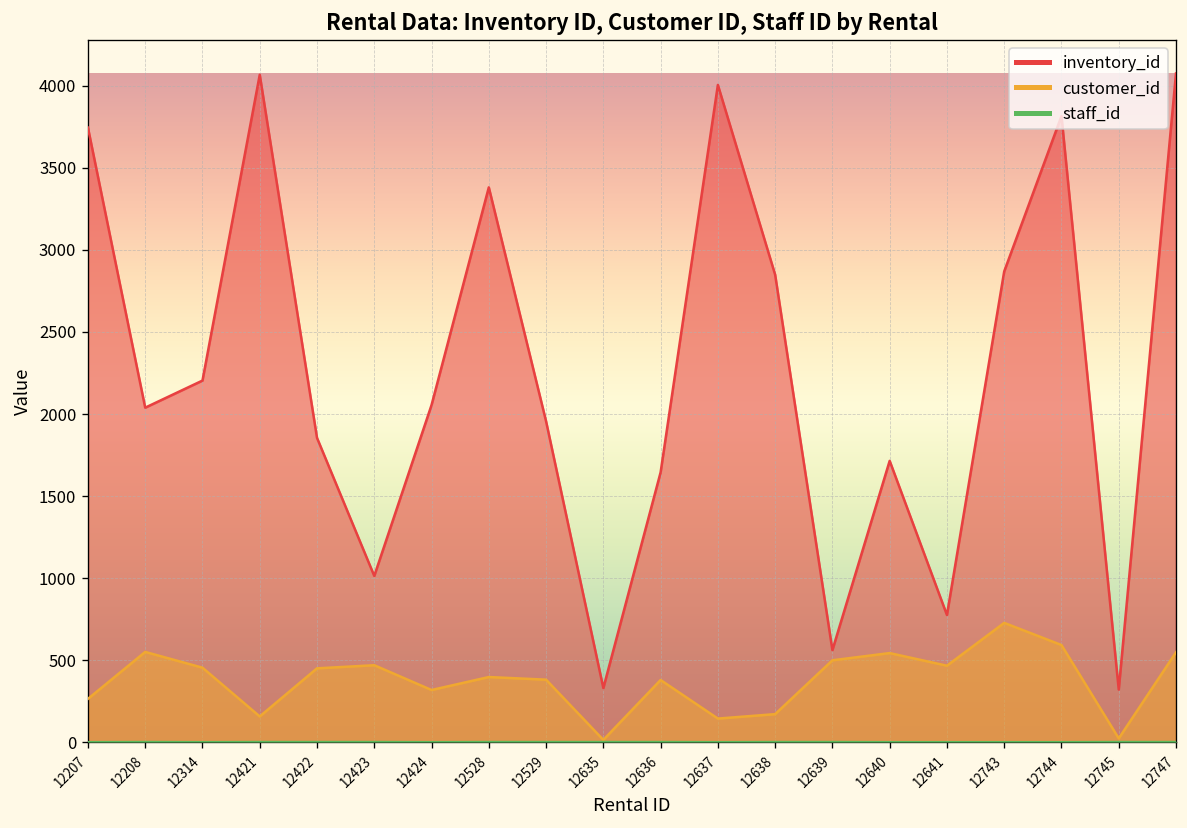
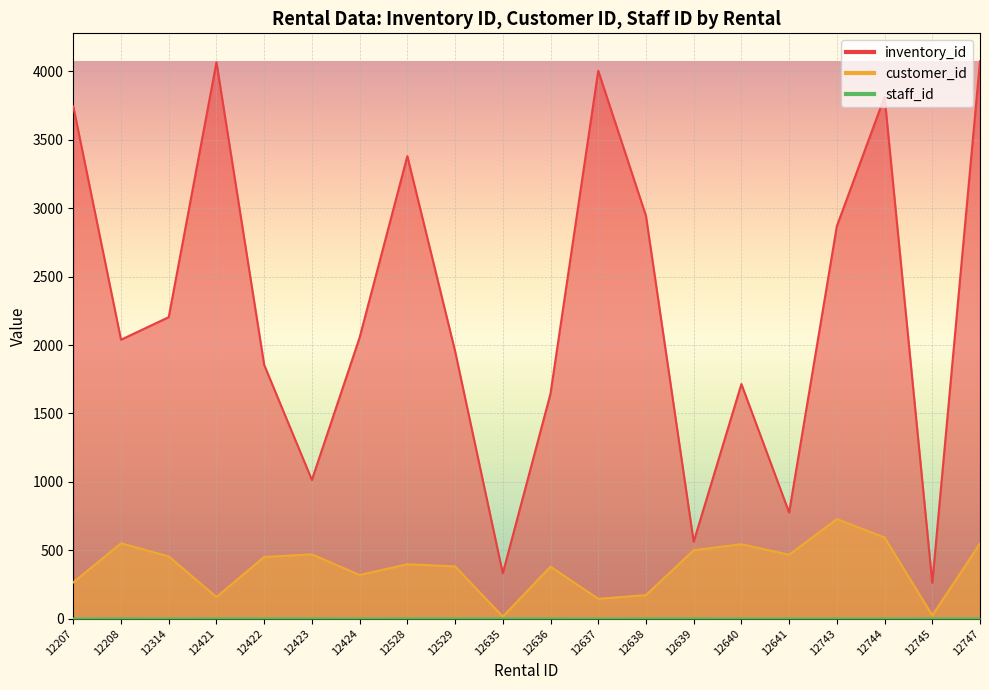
  {
    "inventory_id": {
      "12207": 3750,
      "12208": 2040,
      "12314": 2200,
      "12421": 4070,
      "12422": 1860,
      "12423": 1010,
      "12424": 2060,
      "12528": 3380,
      "12529": 1960,
      "12635": 330,
      "12636": 1650,
      "12637": 4010,
-     "12638": 2850,
+     "12638": 2950,
      "12639": 560,
      "12640": 1720,
      "12641": 780,
      "12743": 2870,
-     "12745": 320,
+     "12745": 260,
      "12747": 4080
    },
    "customer_id": {
      "12207": 270,
      "12208": 550,
      "12314": 460,
      "12421": 160,
      "12422": 450,
      "12423": 470,
      "12424": 320,
      "12528": 400,
      "12529": 380,
      "12636": 380,
      "12637": 150,
      "12638": 170,
      "12639": 500,
      "12640": 540,
      "12641": 470,
      "12743": 730,
      "12744": 590,
      "12745": 20,
      "12747": 550
    },
    "staff_id": {
      "12207": 0,
      "12208": 0,
      "12314": 0,
      "12421": 0,
      "12422": 0,
      "12423": 0,
      "12424": 0,
      "12528": 0,
      "12529": 0,
      "12636": 0,
      "12637": 0,
      "12638": 0,
      "12639": 0,
      "12640": 0,
      "12641": 0,
      "12743": 0,
      "12744": 0,
      "12745": 0,
      "12747": 0
    }
  }
